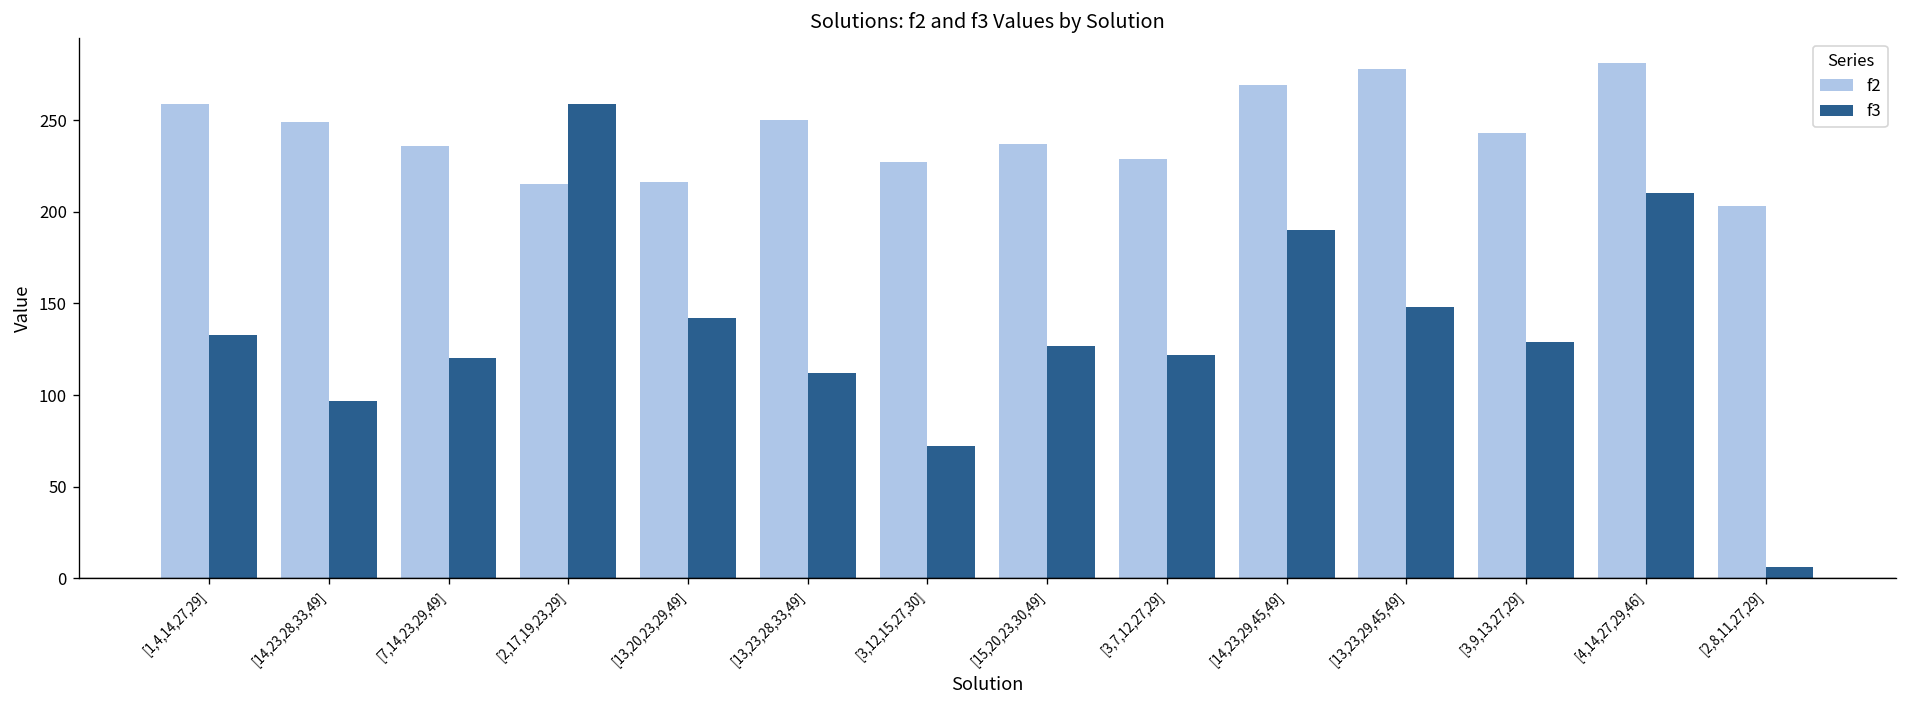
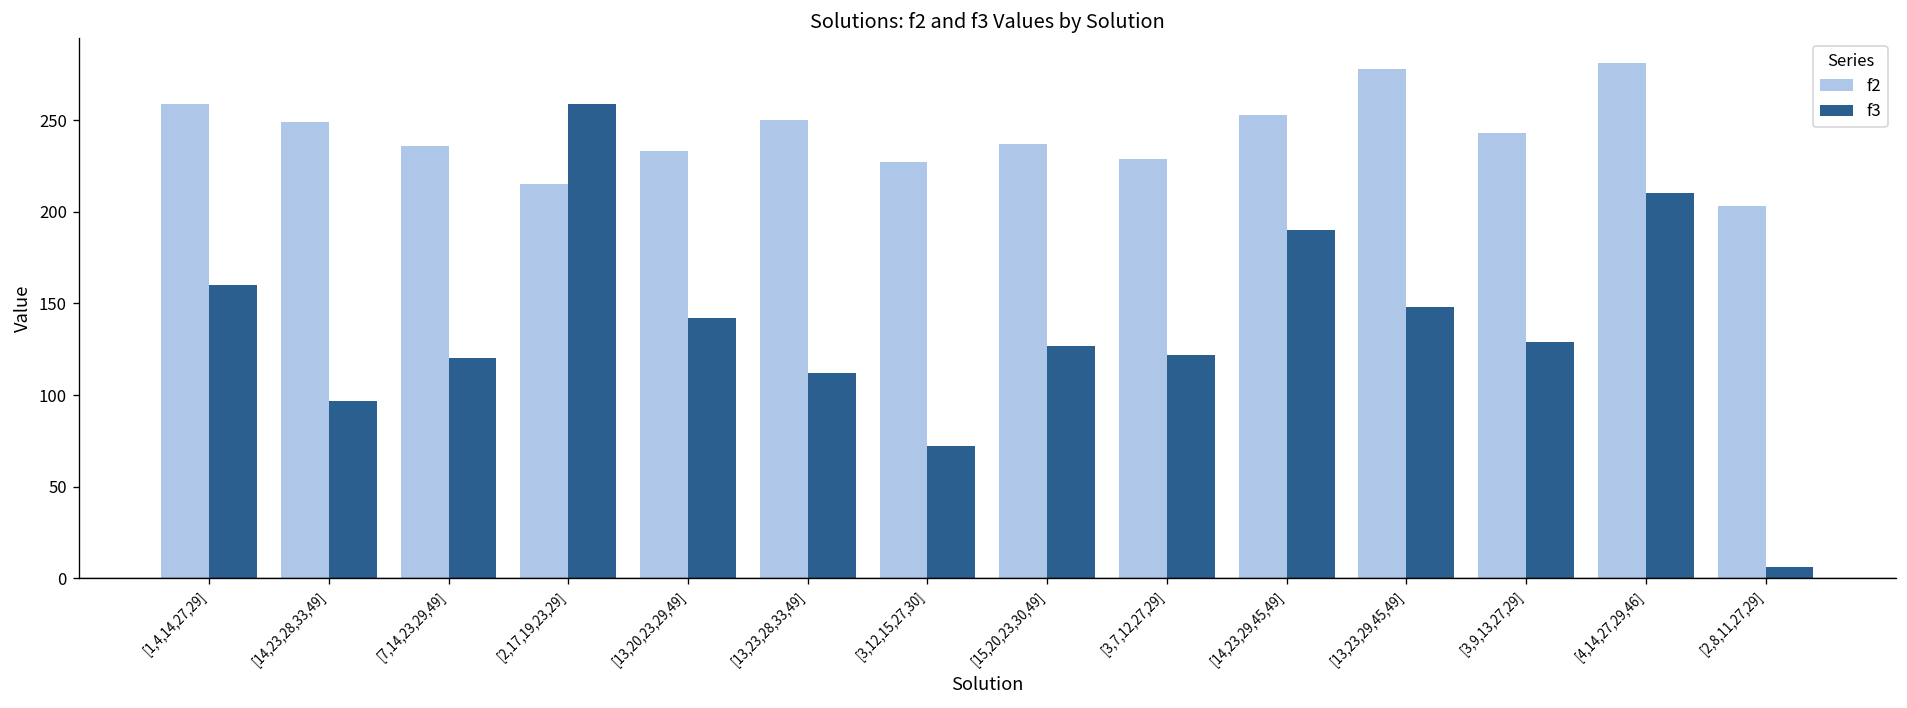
  {
    "f2": {
      "[1,4,14,27,29]": 259,
      "[14,23,28,33,49]": 249,
      "[7,14,23,29,49]": 236,
      "[2,17,19,23,29]": 215,
-     "[13,20,23,29,49]": 216,
+     "[13,20,23,29,49]": 233,
      "[13,23,28,33,49]": 250,
      "[3,12,15,27,30]": 227,
      "[15,20,23,30,49]": 237,
      "[3,7,12,27,29]": 229,
-     "[14,23,29,45,49]": 269,
+     "[14,23,29,45,49]": 253,
      "[13,23,29,45,49]": 278,
      "[3,9,13,27,29]": 243,
      "[4,14,27,29,46]": 281,
      "[2,8,11,27,29]": 203
    },
    "f3": {
-     "[1,4,14,27,29]": 133,
+     "[1,4,14,27,29]": 160,
      "[14,23,28,33,49]": 97,
      "[7,14,23,29,49]": 120,
      "[2,17,19,23,29]": 259,
      "[13,20,23,29,49]": 142,
      "[13,23,28,33,49]": 112,
      "[3,12,15,27,30]": 72,
      "[15,20,23,30,49]": 127,
      "[3,7,12,27,29]": 122,
      "[14,23,29,45,49]": 190,
      "[13,23,29,45,49]": 148,
      "[3,9,13,27,29]": 129,
      "[4,14,27,29,46]": 210,
      "[2,8,11,27,29]": 6
    }
  }
